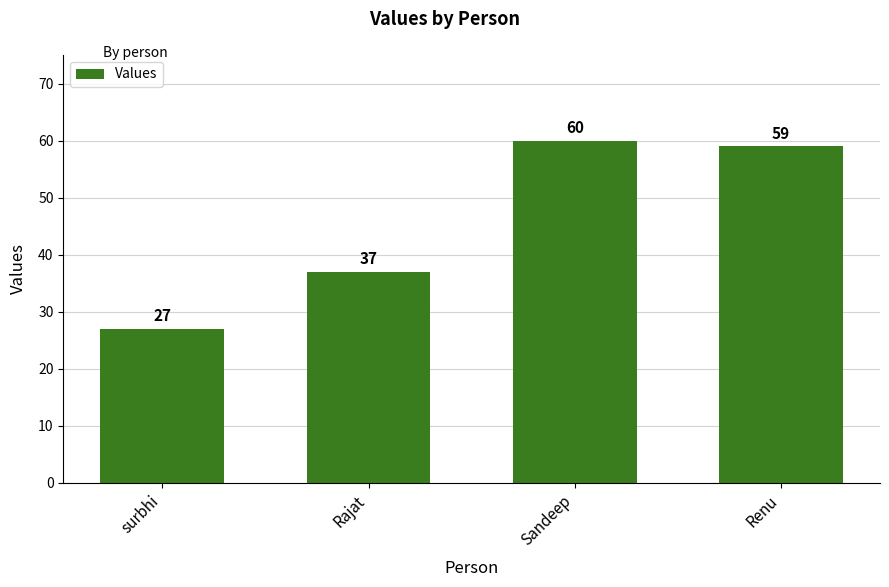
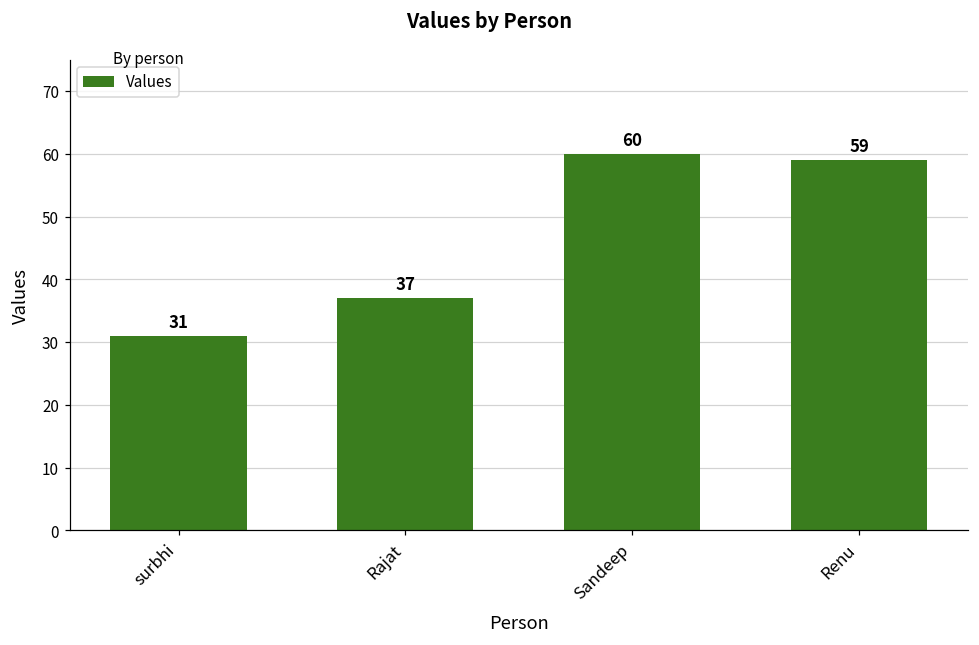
  {
-   "surbhi": 27,
+   "surbhi": 31,
    "Rajat": 37,
    "Sandeep": 60,
    "Renu": 59
  }
